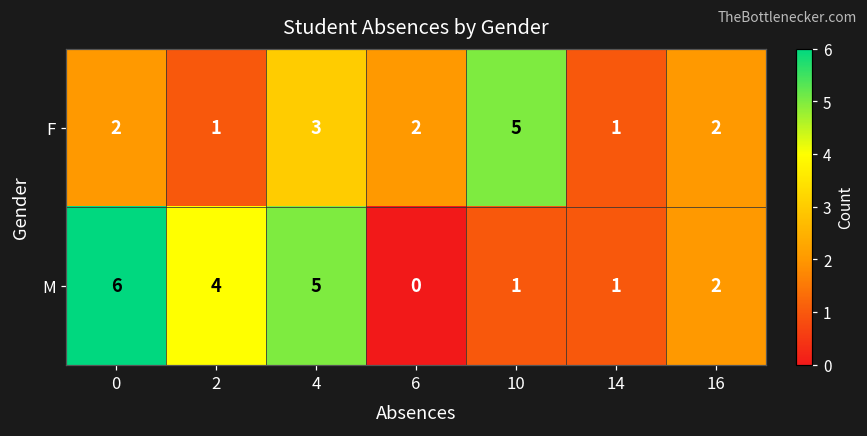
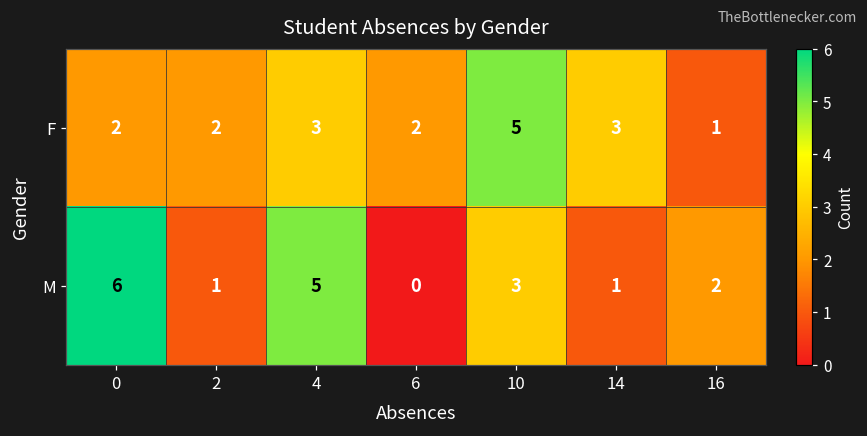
  {
    "F": {
      "0": 2,
-     "2": 1,
+     "2": 2,
      "4": 3,
      "6": 2,
      "10": 5,
-     "14": 1,
-     "16": 2
+     "14": 3,
+     "16": 1
    },
    "M": {
      "0": 6,
-     "2": 4,
+     "2": 1,
      "4": 5,
      "6": 0,
-     "10": 1,
+     "10": 3,
      "14": 1,
      "16": 2
    }
  }
